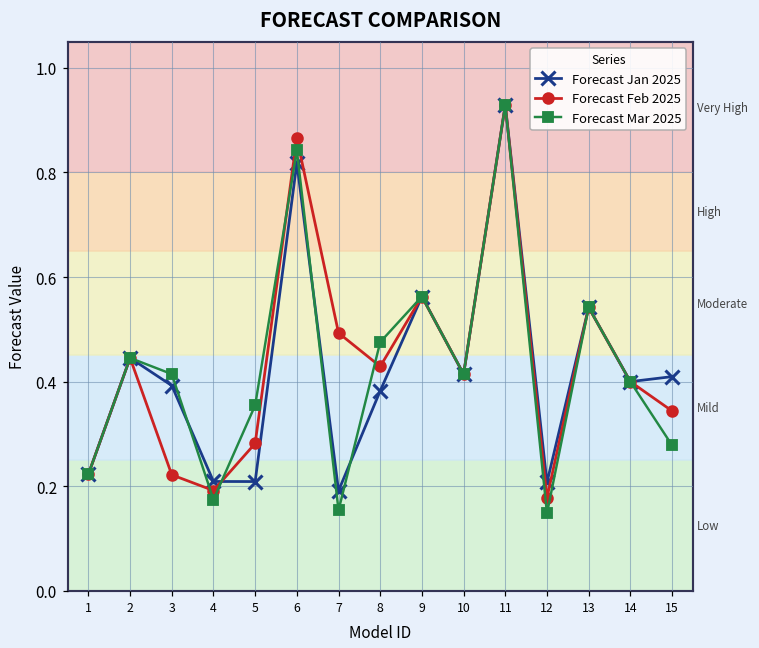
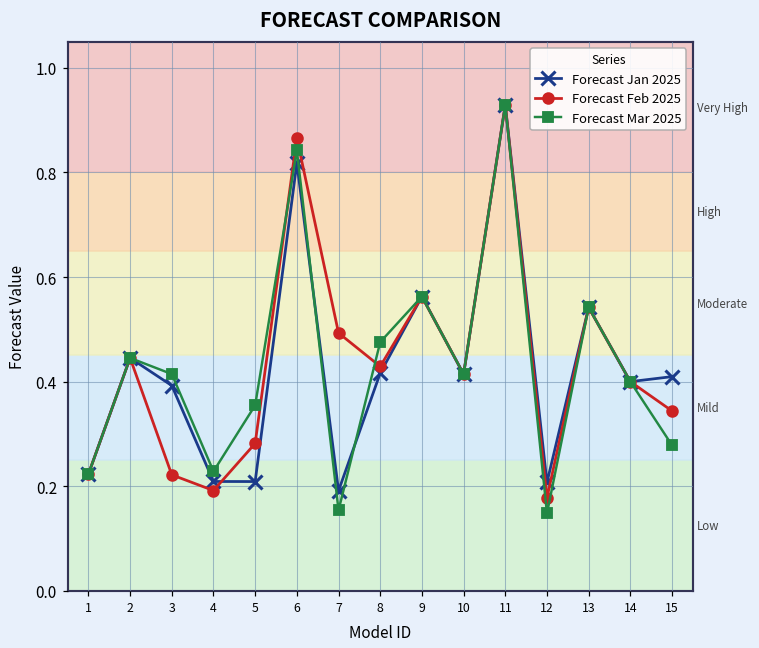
  {
    "Forecast Jan 2025": {
      "3": 0.39,
      "4": 0.21,
      "5": 0.21,
      "6": 0.82,
      "7": 0.19,
-     "8": 0.38,
+     "8": 0.42,
      "12": 0.21,
      "15": 0.41
    },
    "Forecast Feb 2025": {
      "3": 0.22,
      "4": 0.19,
      "5": 0.28,
      "6": 0.87,
      "7": 0.49,
      "8": 0.43,
      "12": 0.18,
      "15": 0.34
    },
    "Forecast Mar 2025": {
      "3": 0.41,
-     "4": 0.17,
+     "4": 0.23,
      "5": 0.35,
      "6": 0.84,
      "7": 0.15,
      "8": 0.48,
      "12": 0.15,
      "15": 0.28
    }
  }
